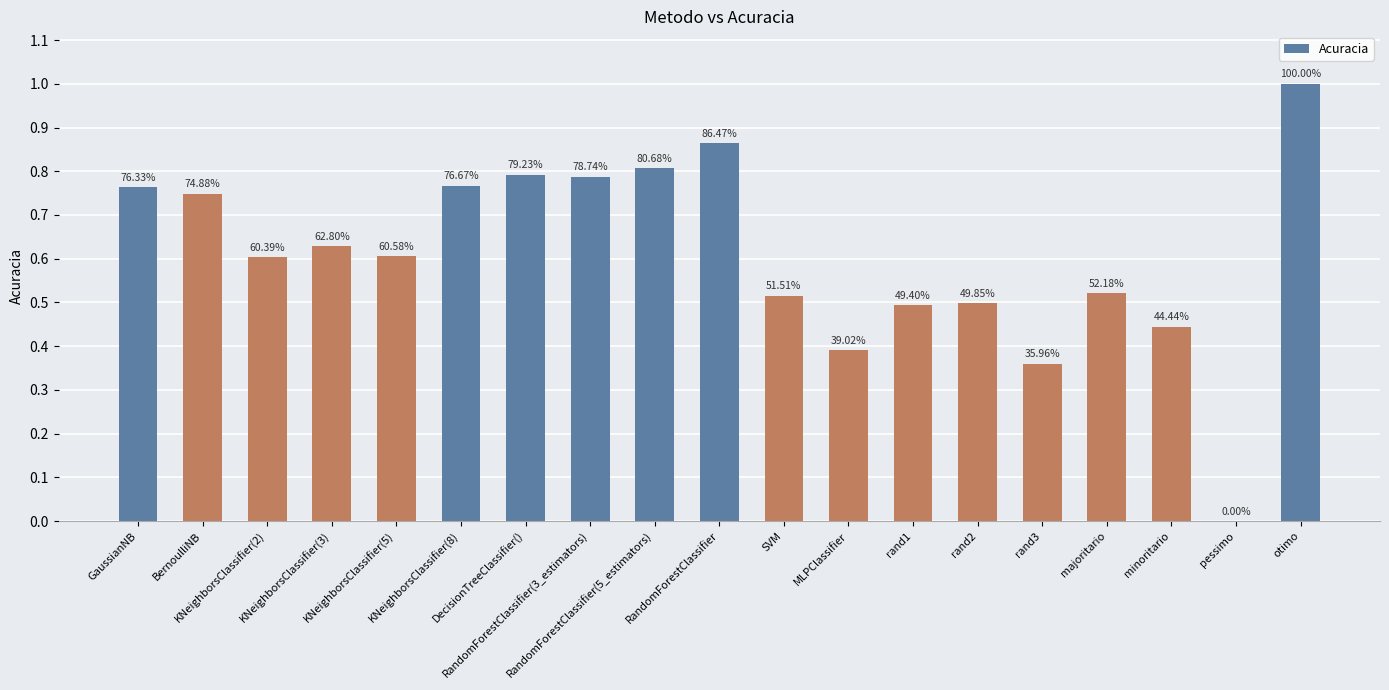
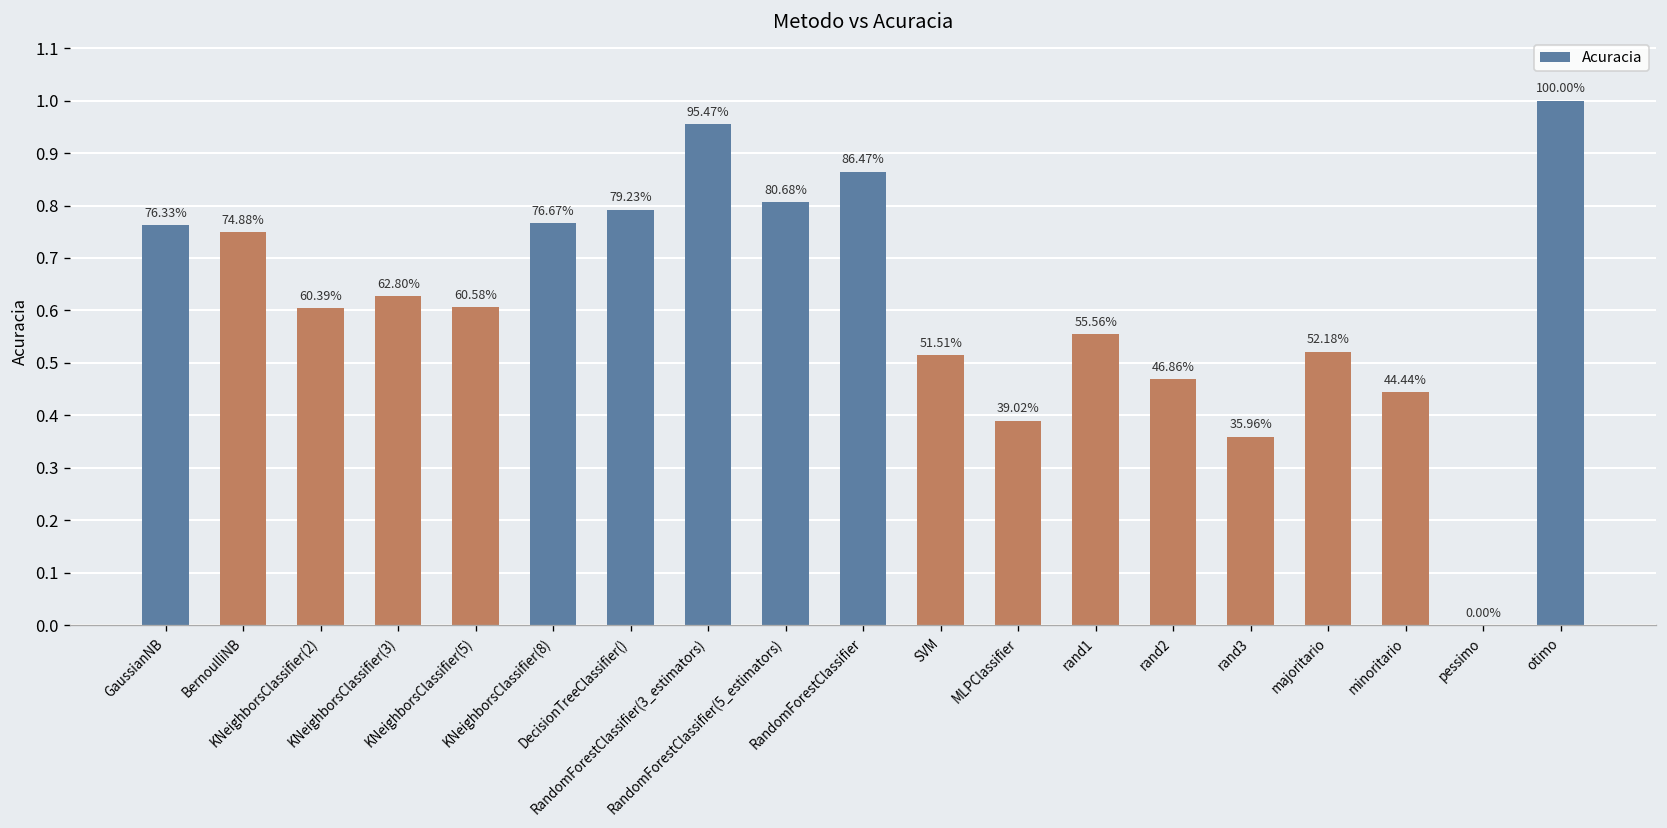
  {
    "GaussianNB": "76.33%",
    "BernoulliNB": "74.88%",
    "KNeighborsClassifier(2)": "60.39%",
    "KNeighborsClassifier(3)": "62.80%",
    "KNeighborsClassifier(5)": "60.58%",
    "KNeighborsClassifier(8)": "76.67%",
    "DecisionTreeClassifier()": "79.23%",
-   "RandomForestClassifier(3_estimators)": "78.74%",
+   "RandomForestClassifier(3_estimators)": "95.47%",
    "RandomForestClassifier(5_estimators)": "80.68%",
    "RandomForestClassifier": "86.47%",
    "SVM": "51.51%",
    "MLPClassifier": "39.02%",
-   "rand1": "49.40%",
-   "rand2": "49.85%",
+   "rand1": "55.56%",
+   "rand2": "46.86%",
    "rand3": "35.96%",
    "majoritario": "52.18%",
    "minoritario": "44.44%",
    "pessimo": "0.00%",
    "otimo": "100.00%"
  }
